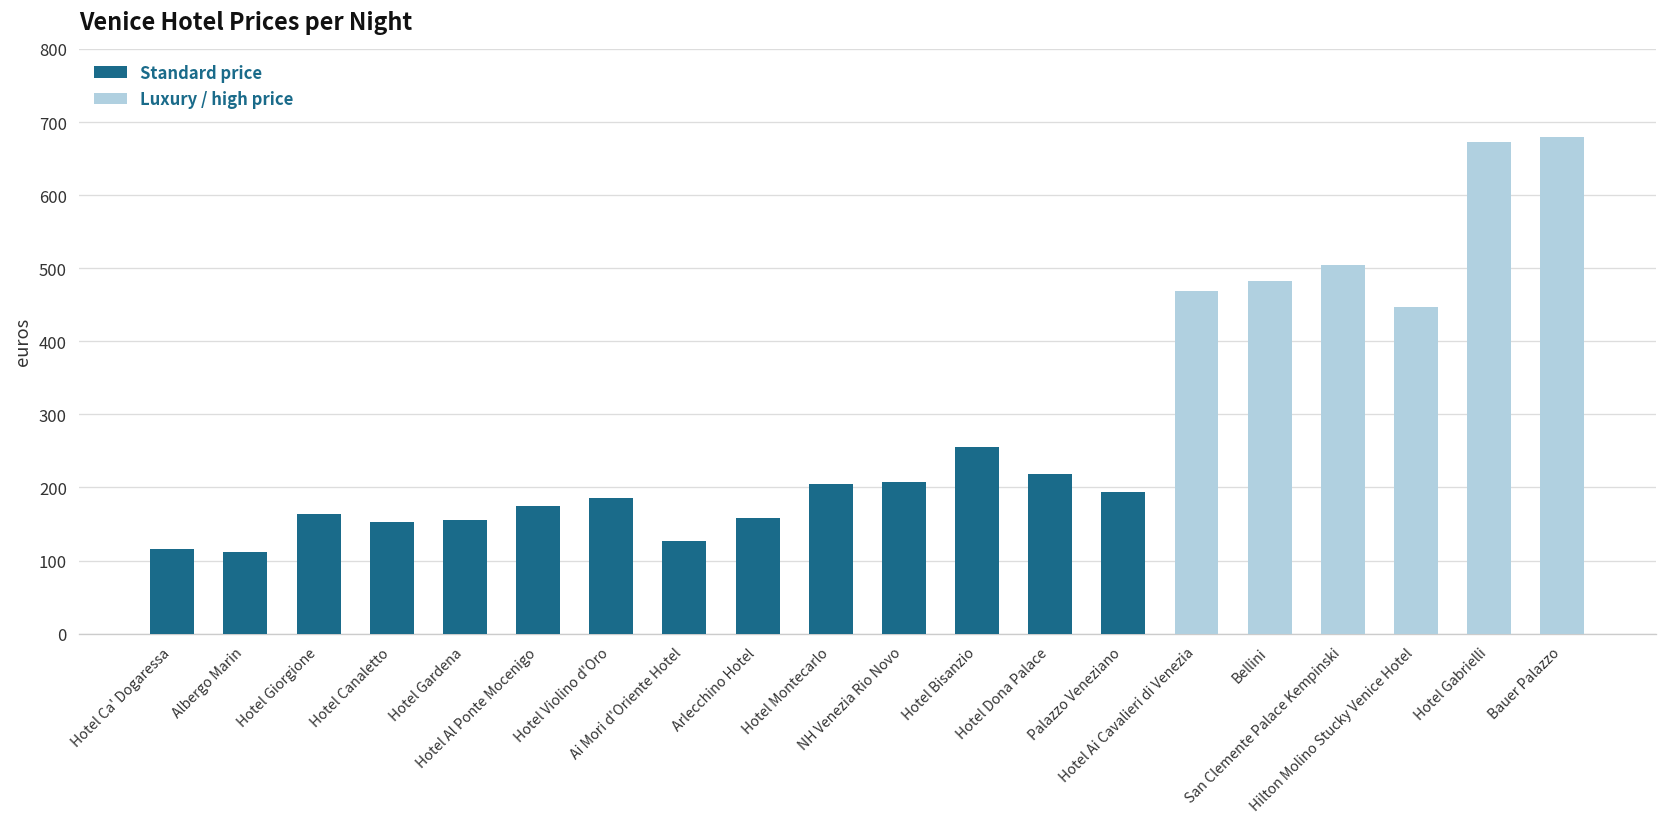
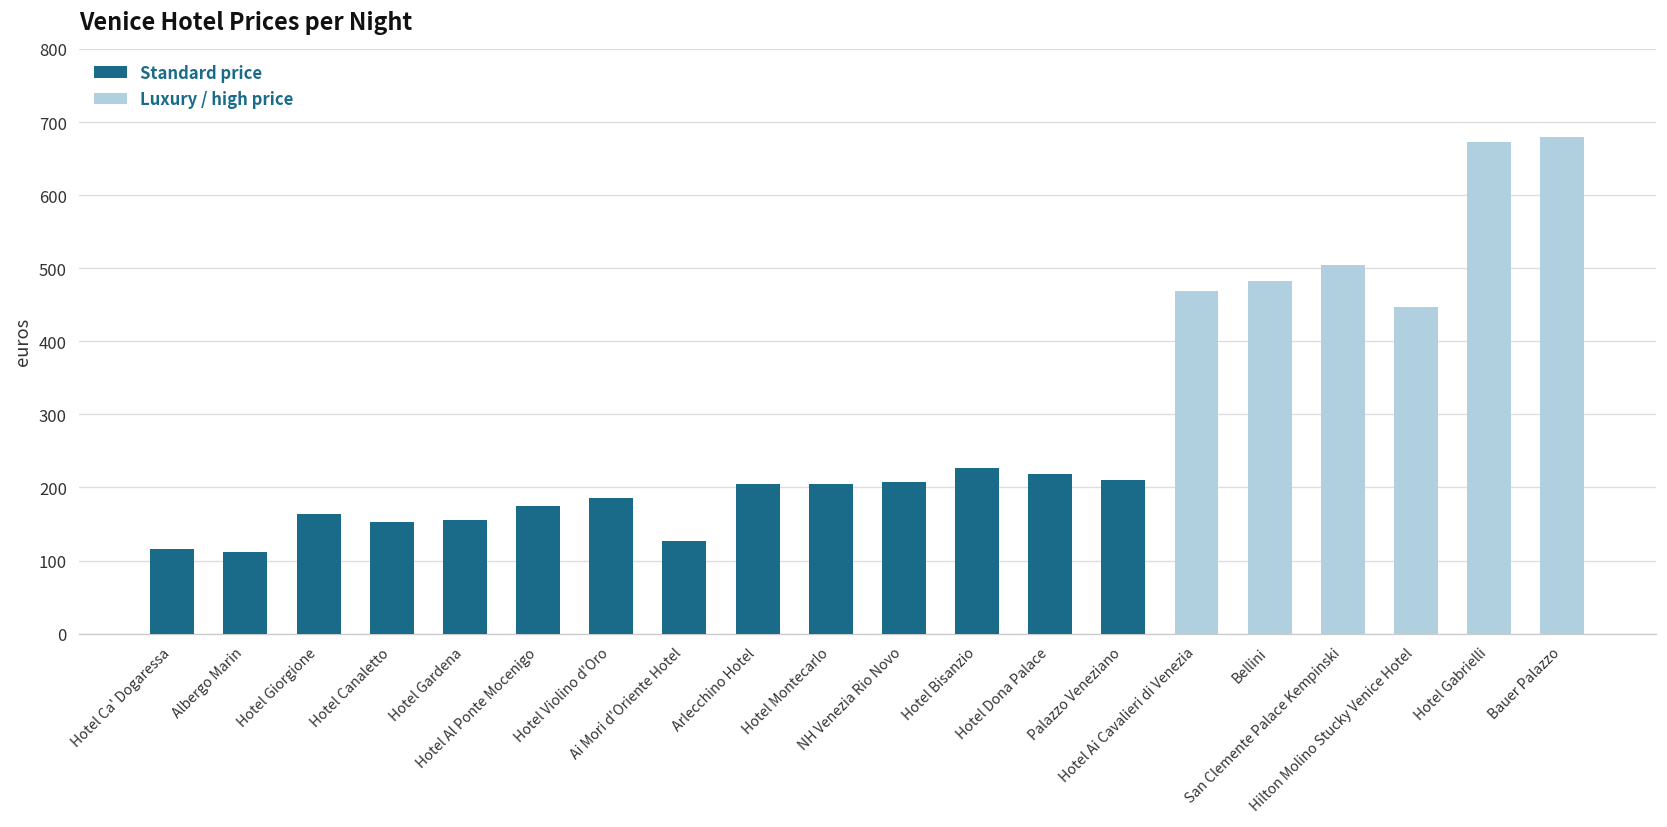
  {
    "Standard price": {
      "Hotel Ca' Dogaressa": 120,
      "Albergo Marin": 110,
      "Hotel Giorgione": 160,
      "Hotel Canaletto": 150,
      "Hotel Gardena": 160,
      "Hotel Al Ponte Mocenigo": 180,
      "Hotel Violino d'Oro": 190,
      "Ai Mori d'Oriente Hotel": 130,
-     "Arlecchino Hotel": 160,
+     "Arlecchino Hotel": 210,
      "Hotel Montecarlo": 210,
      "NH Venezia Rio Novo": 210,
-     "Hotel Bisanzio": 260,
+     "Hotel Bisanzio": 230,
      "Hotel Dona Palace": 220,
-     "Palazzo Veneziano": 190
+     "Palazzo Veneziano": 210
    },
    "Luxury / high price": {
      "Hotel Ai Cavalieri di Venezia": 470,
      "Bellini": 480,
      "San Clemente Palace Kempinski": 510,
      "Hilton Molino Stucky Venice Hotel": 450,
      "Hotel Gabrielli": 670,
      "Bauer Palazzo": 680
    }
  }
